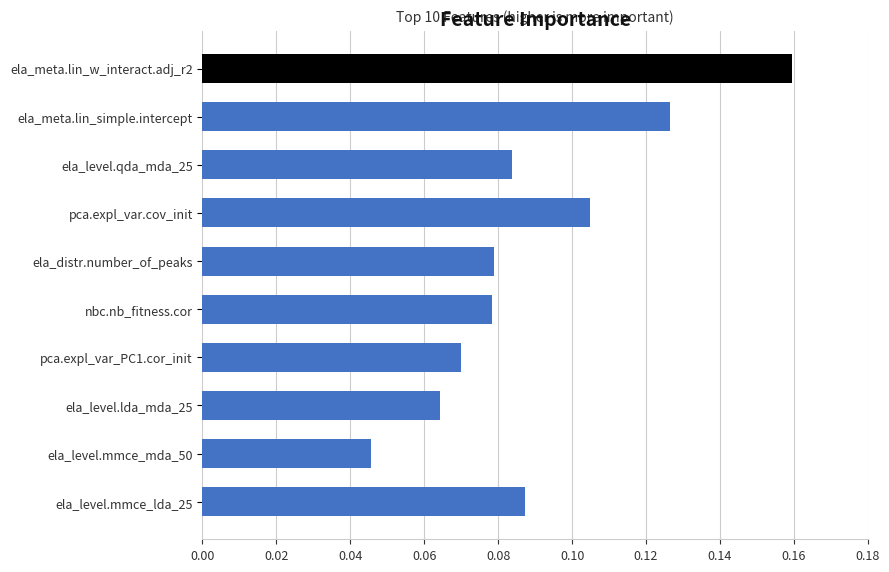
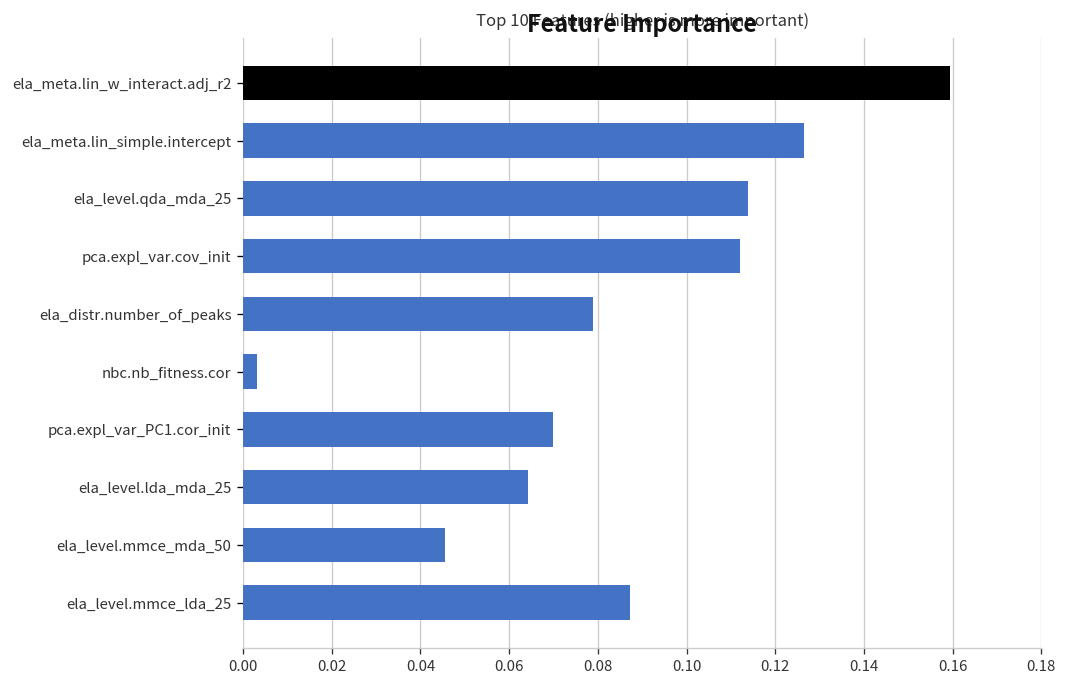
  {
    "ela_meta.lin_w_interact.adj_r2": 0.159,
    "ela_meta.lin_simple.intercept": 0.127,
-   "ela_level.qda_mda_25": 0.084,
-   "pca.expl_var.cov_init": 0.105,
+   "ela_level.qda_mda_25": 0.114,
+   "pca.expl_var.cov_init": 0.112,
    "ela_distr.number_of_peaks": 0.079,
-   "nbc.nb_fitness.cor": 0.078,
+   "nbc.nb_fitness.cor": 0.003,
    "pca.expl_var_PC1.cor_init": 0.070,
    "ela_level.lda_mda_25": 0.064,
    "ela_level.mmce_mda_50": 0.045,
    "ela_level.mmce_lda_25": 0.087
  }
